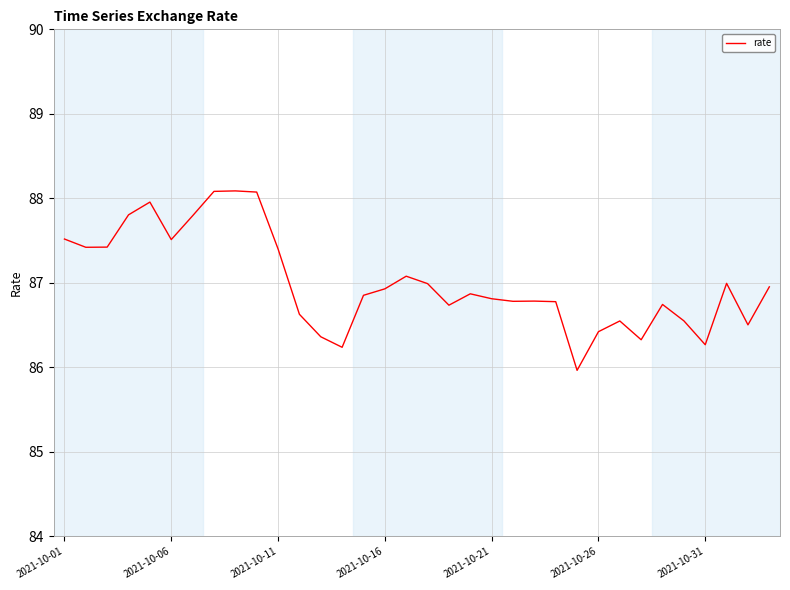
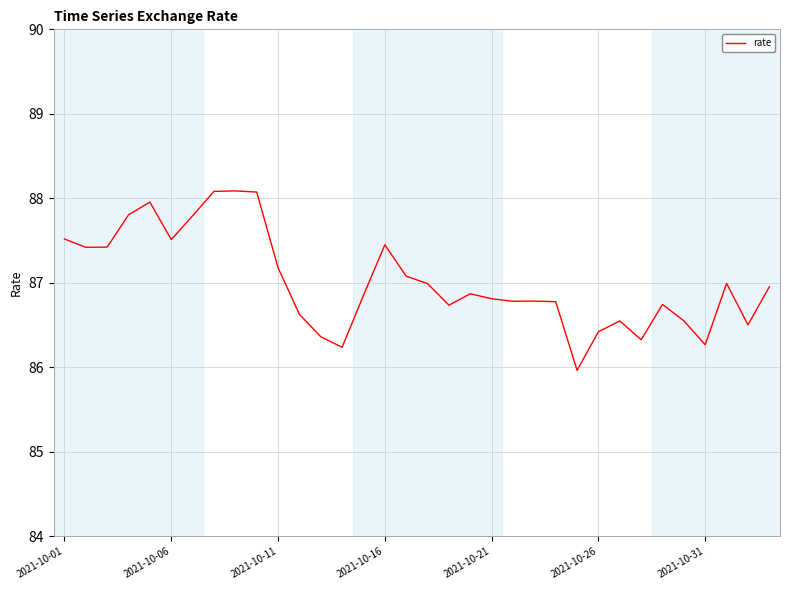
  {
    "2021-10-01": 87.5,
    "2021-10-06": 87.5,
-   "2021-10-11": 87.4,
-   "2021-10-16": 86.9,
+   "2021-10-11": 87.2,
+   "2021-10-16": 87.4,
    "2021-10-21": 86.8,
    "2021-10-26": 86.4,
    "2021-10-31": 86.3
  }
